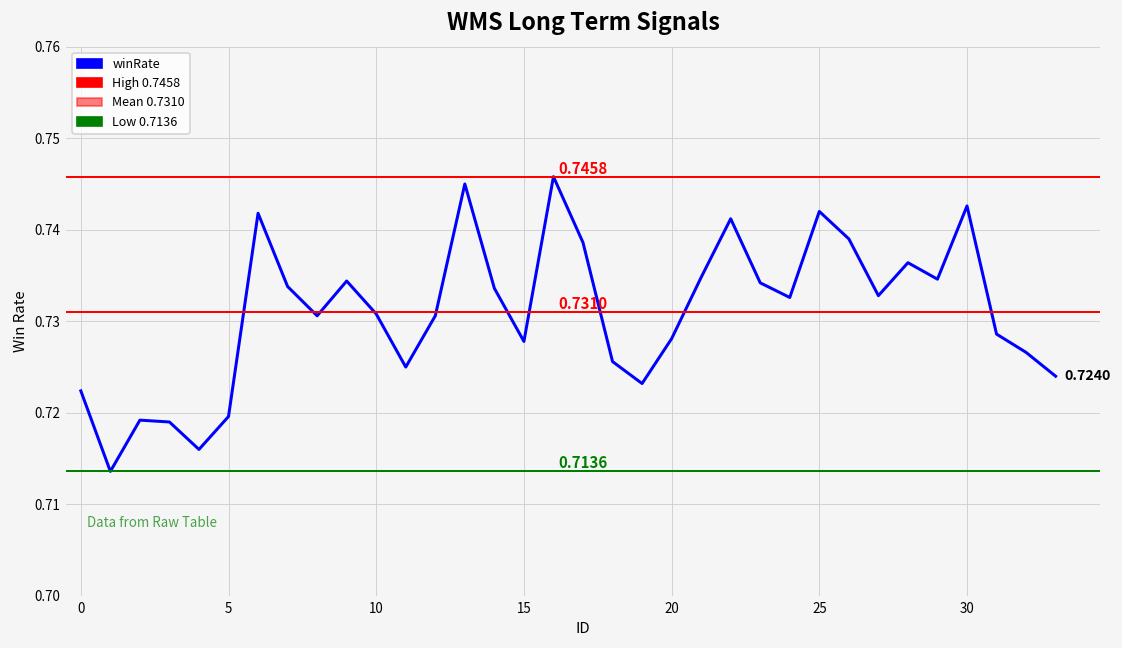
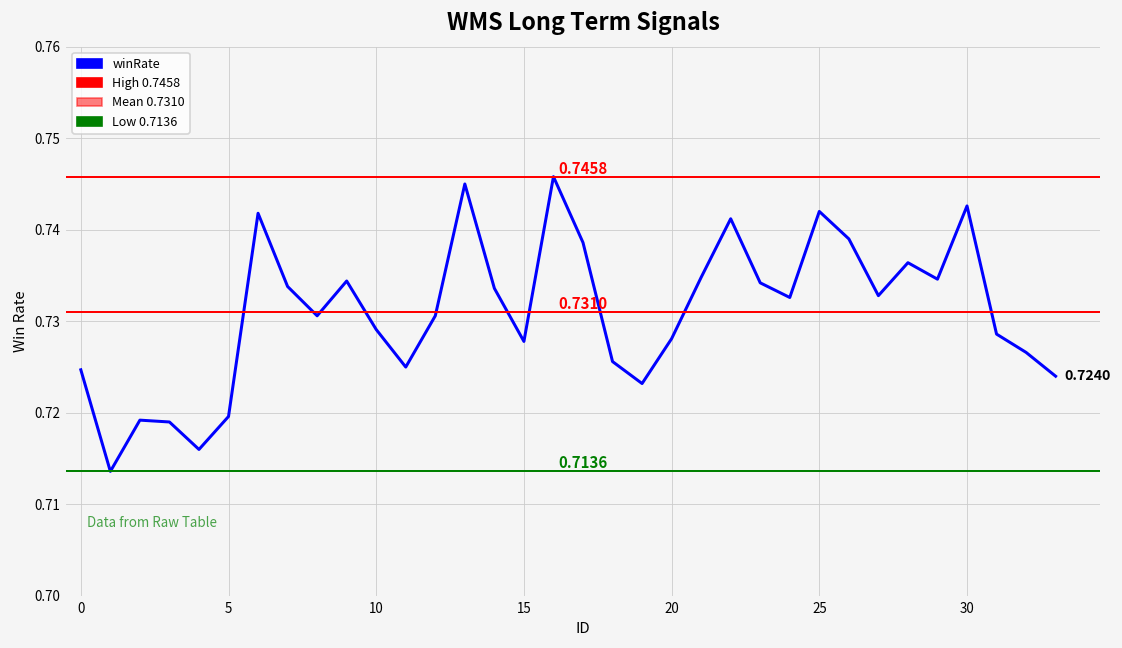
  {
-   "0": 0.722,
+   "0": 0.725,
    "5": 0.720,
-   "10": 0.731,
+   "10": 0.729,
    "15": 0.728,
    "20": 0.728,
    "25": 0.742,
    "30": 0.743
  }
